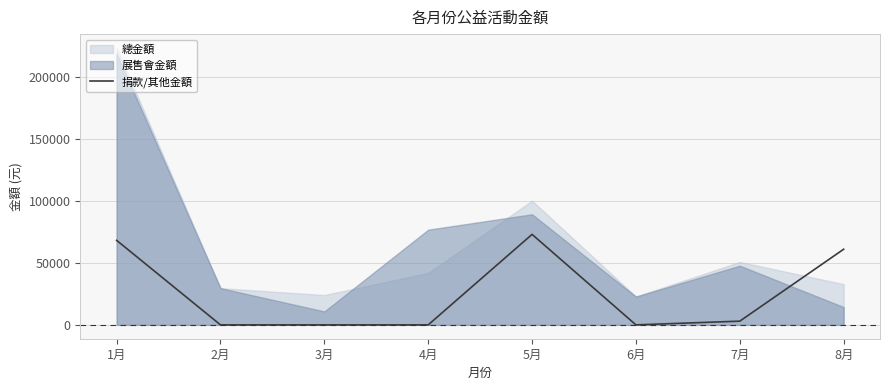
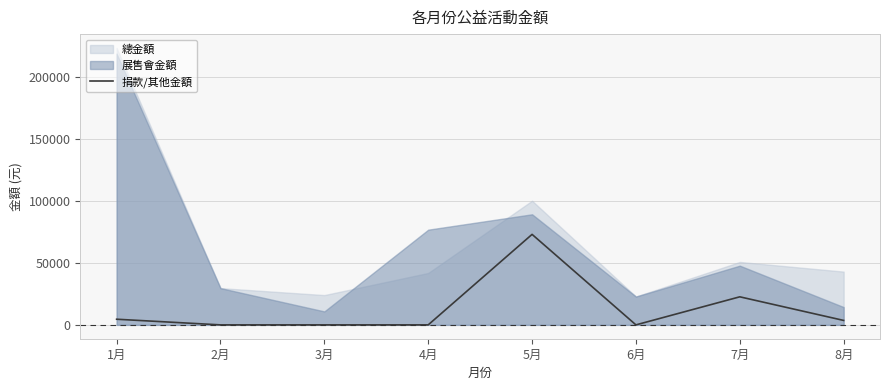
  {
    "捐款/其他金額": {
-     "1月": 68000,
+     "1月": 5000,
      "2月": 0,
      "3月": 0,
      "4月": 0,
      "5月": 73000,
      "6月": 0,
-     "7月": 3000,
-     "8月": 61000
+     "7月": 23000,
+     "8月": 4000
    },
    "總金額": {
      "3月": 24000,
      "4月": 42000,
      "5月": 100000,
      "7月": 51000,
-     "8月": 33000
+     "8月": 43000
    },
    "展售會金額": {
      "3月": 11000,
      "4月": 77000,
      "5月": 89000,
      "7月": 48000,
      "8月": 14000
    }
  }
